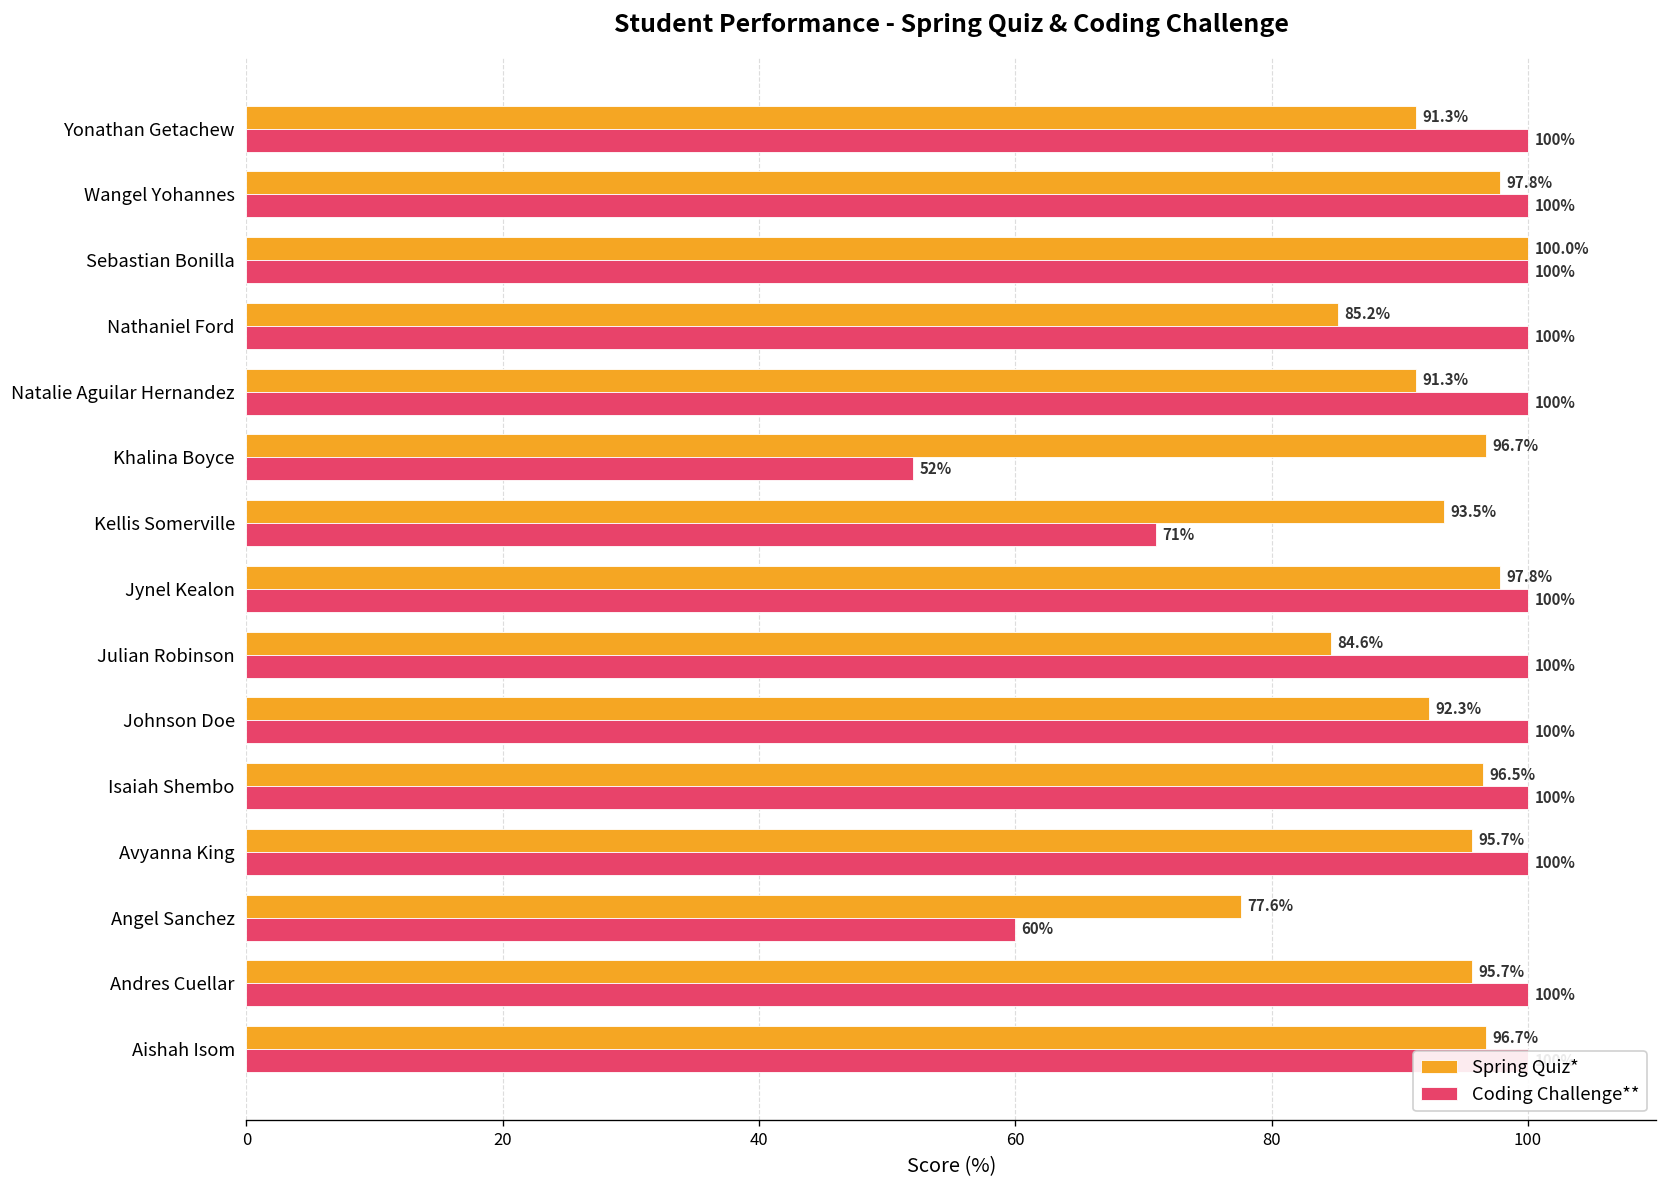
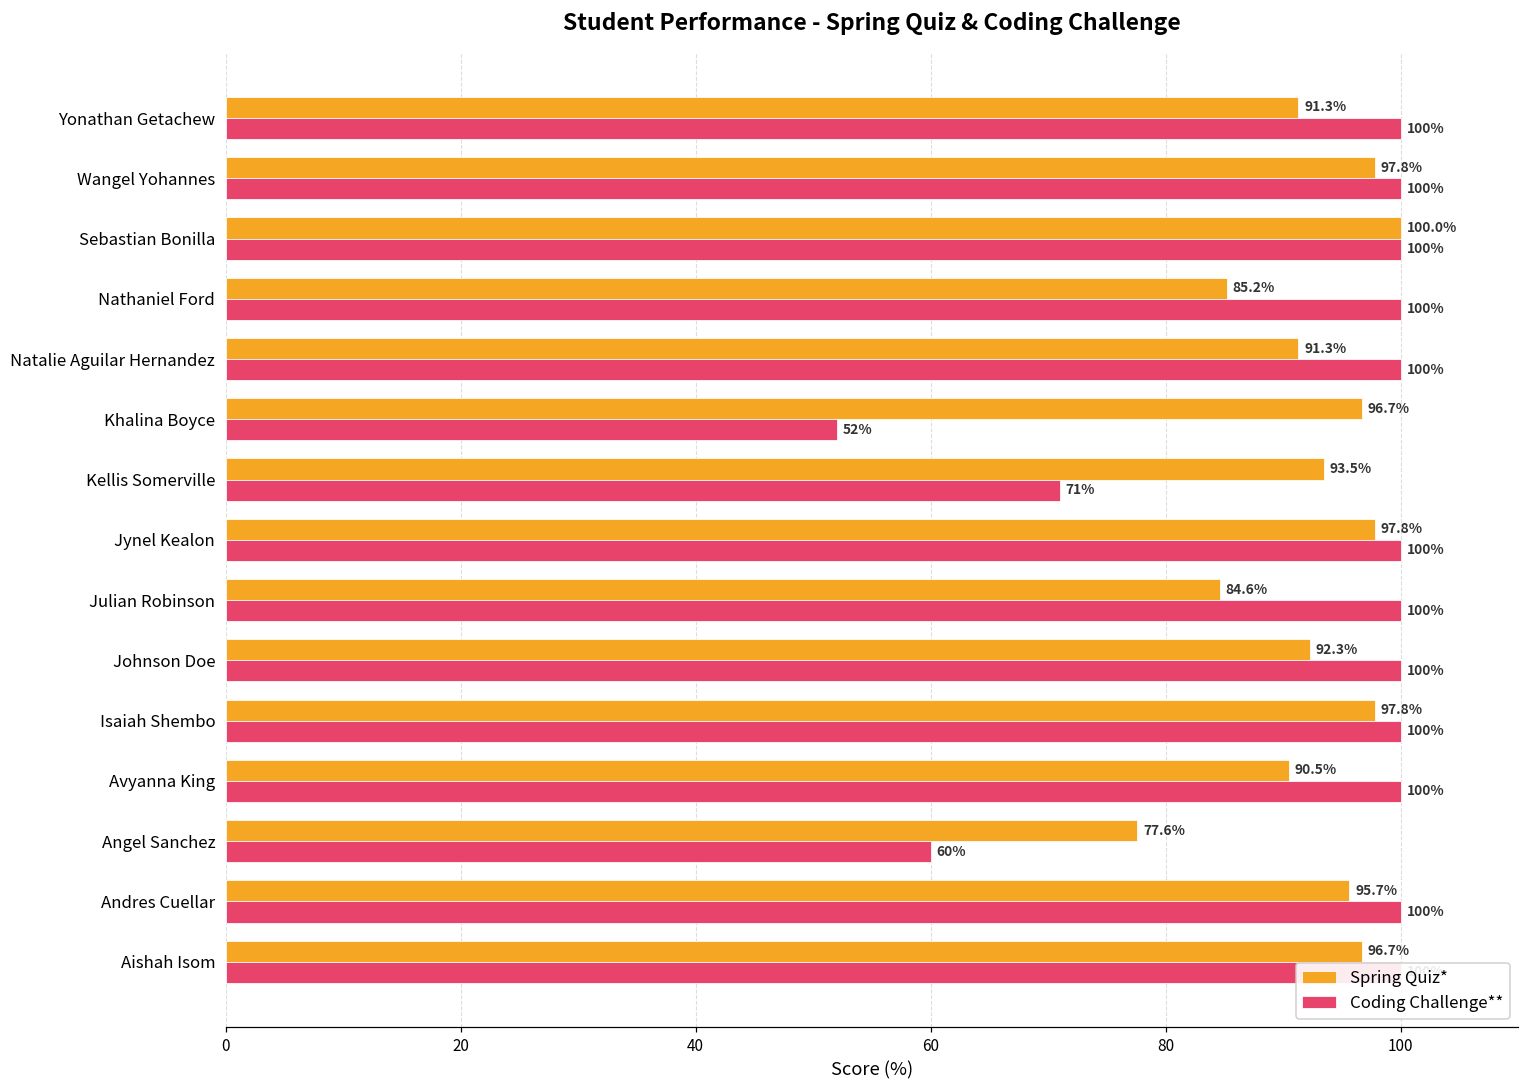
  {
    "Spring Quiz*": {
      "Yonathan Getachew": "91.3%",
      "Wangel Yohannes": "97.8%",
      "Sebastian Bonilla": "100.0%",
      "Nathaniel Ford": "85.2%",
      "Natalie Aguilar Hernandez": "91.3%",
      "Khalina Boyce": "96.7%",
      "Kellis Somerville": "93.5%",
      "Jynel Kealon": "97.8%",
      "Julian Robinson": "84.6%",
      "Johnson Doe": "92.3%",
-     "Isaiah Shembo": "96.5%",
-     "Avyanna King": "95.7%",
+     "Isaiah Shembo": "97.8%",
+     "Avyanna King": "90.5%",
      "Angel Sanchez": "77.6%",
      "Andres Cuellar": "95.7%",
      "Aishah Isom": "96.7%"
    },
    "Coding Challenge**": {
      "Yonathan Getachew": "100%",
      "Wangel Yohannes": "100%",
      "Sebastian Bonilla": "100%",
      "Nathaniel Ford": "100%",
      "Natalie Aguilar Hernandez": "100%",
      "Khalina Boyce": "52%",
      "Kellis Somerville": "71%",
      "Jynel Kealon": "100%",
      "Julian Robinson": "100%",
      "Johnson Doe": "100%",
      "Isaiah Shembo": "100%",
      "Avyanna King": "100%",
      "Angel Sanchez": "60%",
      "Andres Cuellar": "100%"
    }
  }
